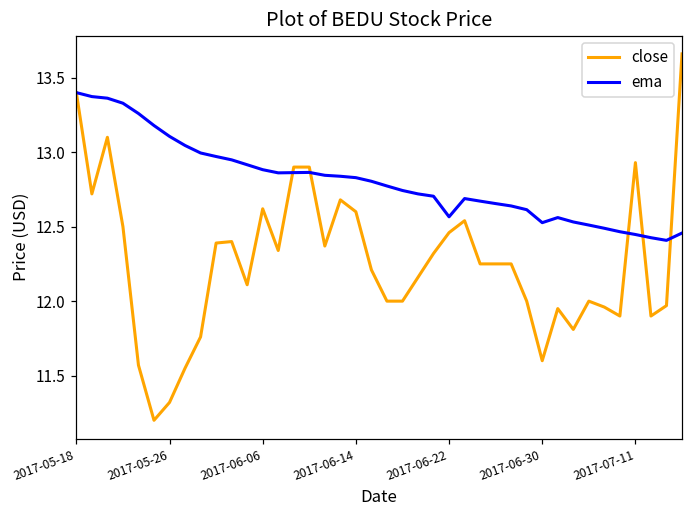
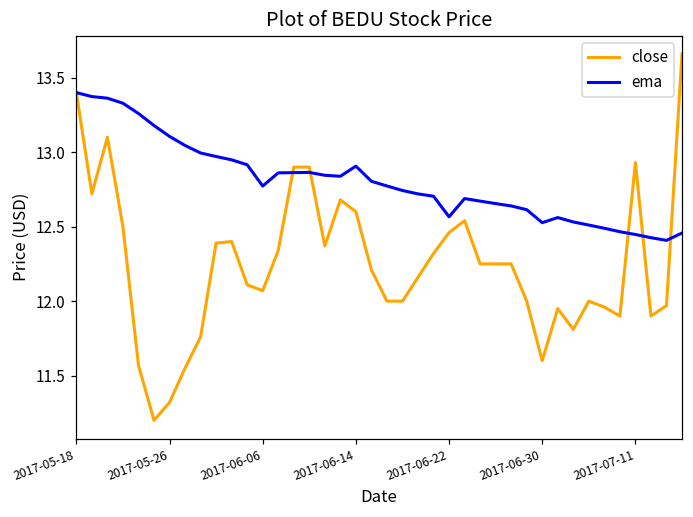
  {
    "close": {
      "2017-05-26": 11.32,
-     "2017-06-06": 12.62,
+     "2017-06-06": 12.07,
      "2017-06-14": 12.60,
      "2017-06-22": 12.46,
      "2017-06-30": 11.60,
      "2017-07-11": 12.93
    },
    "ema": {
      "2017-05-26": 13.11,
-     "2017-06-06": 12.88,
-     "2017-06-14": 12.83,
+     "2017-06-06": 12.77,
+     "2017-06-14": 12.91,
      "2017-06-22": 12.57,
      "2017-06-30": 12.53,
      "2017-07-11": 12.45
    }
  }
